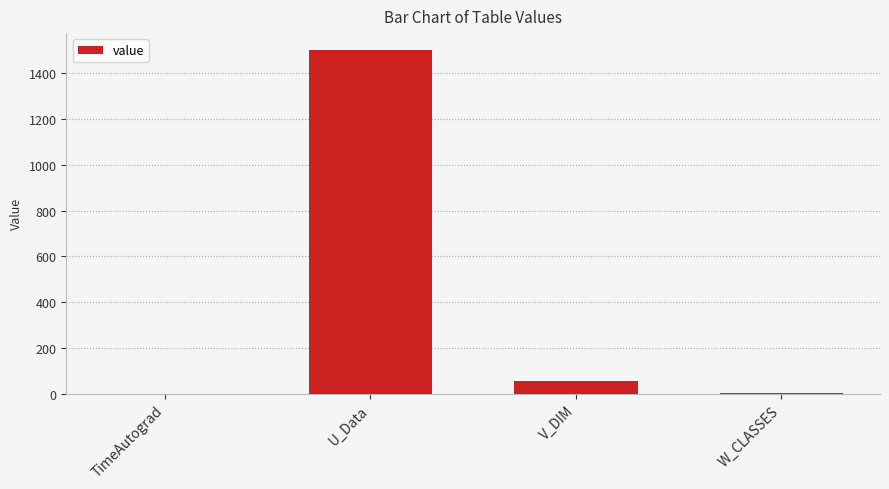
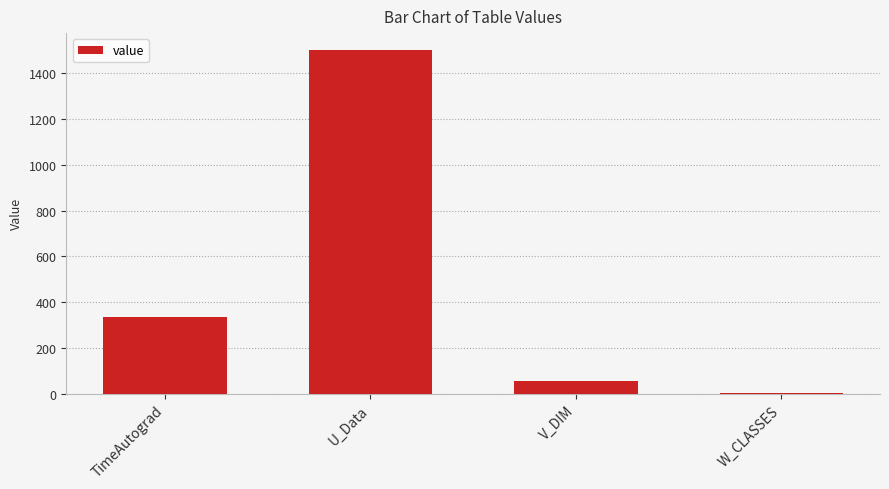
  {
-   "TimeAutograd": 0,
+   "TimeAutograd": 340,
    "U_Data": 1500,
    "V_DIM": 60
  }
